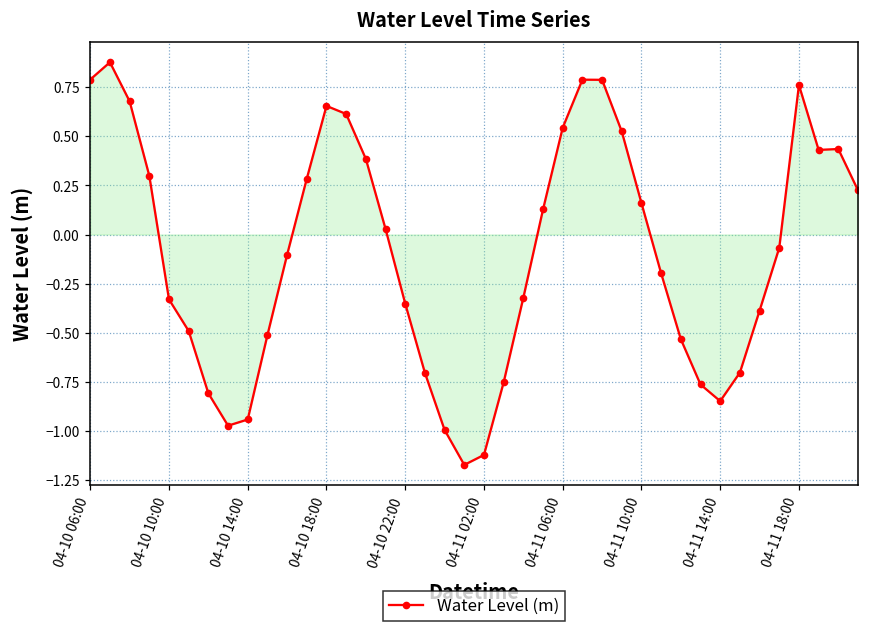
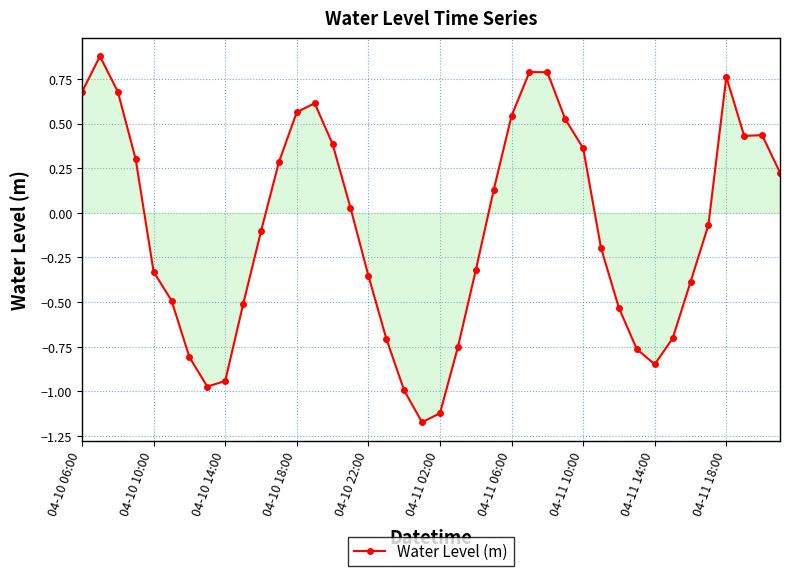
  {
    "Water Level (m)": {
-     "04-10 06:00": 0.79,
+     "04-10 06:00": 0.68,
      "04-10 10:00": -0.33,
      "04-10 14:00": -0.94,
-     "04-10 18:00": 0.65,
+     "04-10 18:00": 0.56,
      "04-10 22:00": -0.35,
      "04-11 02:00": -1.12,
-     "04-11 10:00": 0.16,
+     "04-11 10:00": 0.36,
      "04-11 14:00": -0.85
    }
  }
